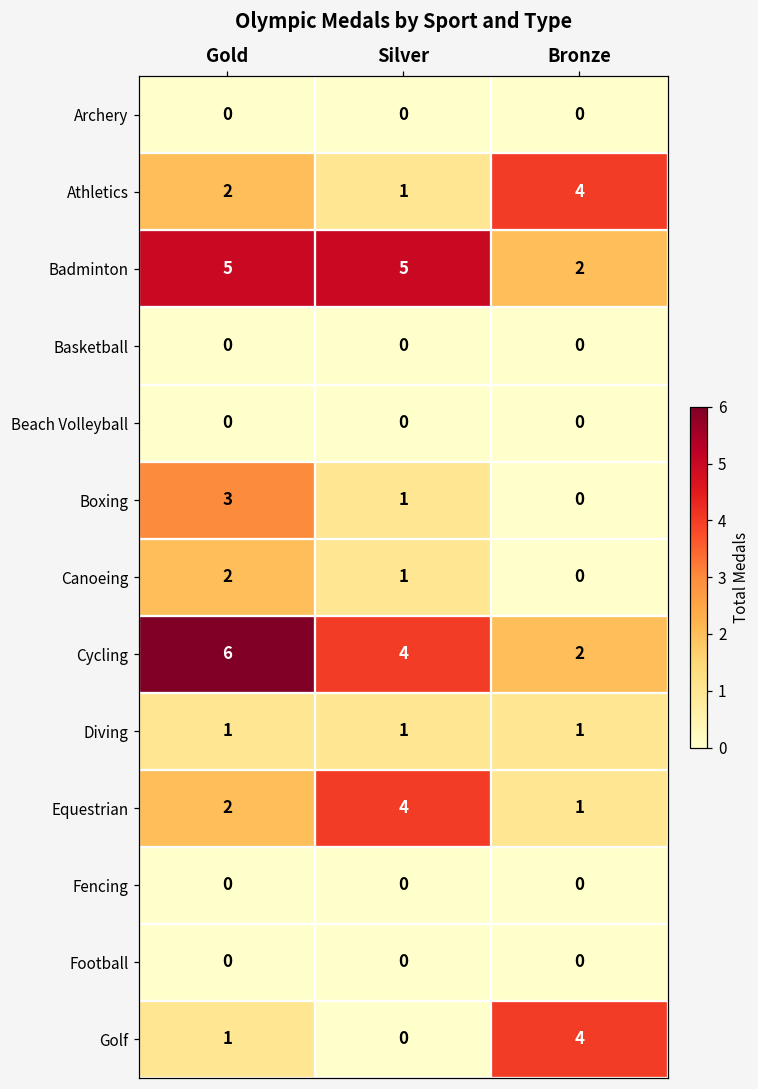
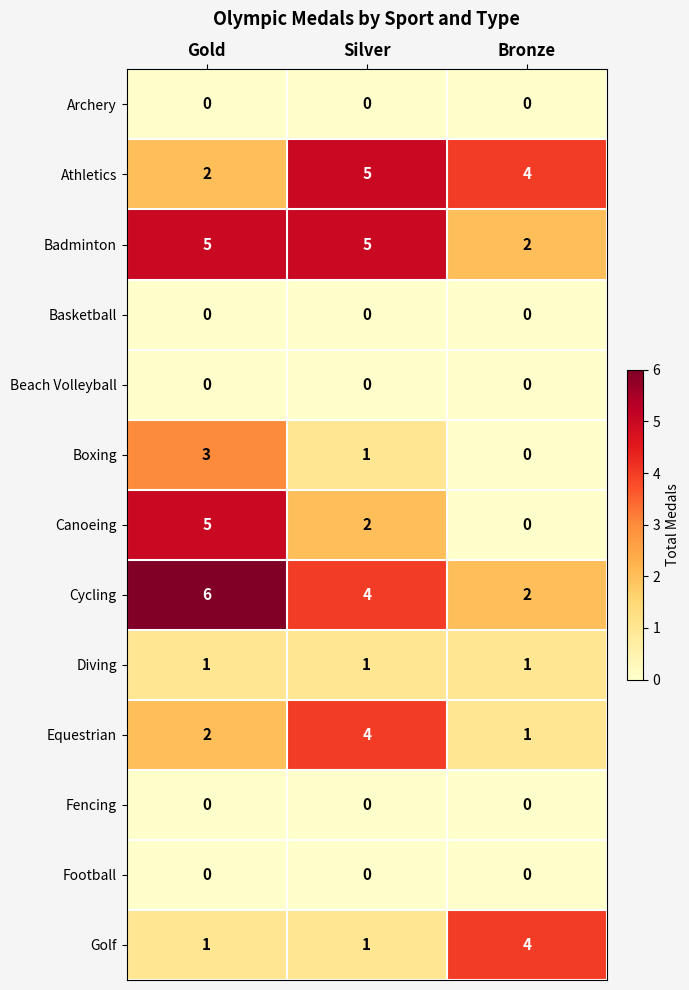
  {
    "Archery": {
      "Gold": 0,
      "Silver": 0,
      "Bronze": 0
    },
    "Athletics": {
      "Gold": 2,
-     "Silver": 1,
+     "Silver": 5,
      "Bronze": 4
    },
    "Badminton": {
      "Gold": 5,
      "Silver": 5,
      "Bronze": 2
    },
    "Basketball": {
      "Gold": 0,
      "Silver": 0,
      "Bronze": 0
    },
    "Beach Volleyball": {
      "Gold": 0,
      "Silver": 0,
      "Bronze": 0
    },
    "Boxing": {
      "Gold": 3,
      "Silver": 1,
      "Bronze": 0
    },
    "Canoeing": {
-     "Gold": 2,
-     "Silver": 1,
+     "Gold": 5,
+     "Silver": 2,
      "Bronze": 0
    },
    "Cycling": {
      "Gold": 6,
      "Silver": 4,
      "Bronze": 2
    },
    "Diving": {
      "Gold": 1,
      "Silver": 1,
      "Bronze": 1
    },
    "Equestrian": {
      "Gold": 2,
      "Silver": 4,
      "Bronze": 1
    },
    "Fencing": {
      "Gold": 0,
      "Silver": 0,
      "Bronze": 0
    },
    "Football": {
      "Gold": 0,
      "Silver": 0,
      "Bronze": 0
    },
    "Golf": {
      "Gold": 1,
-     "Silver": 0,
+     "Silver": 1,
      "Bronze": 4
    }
  }
